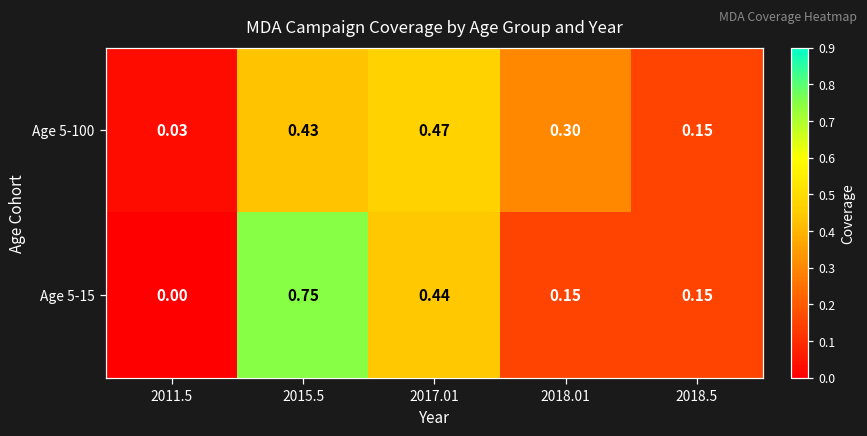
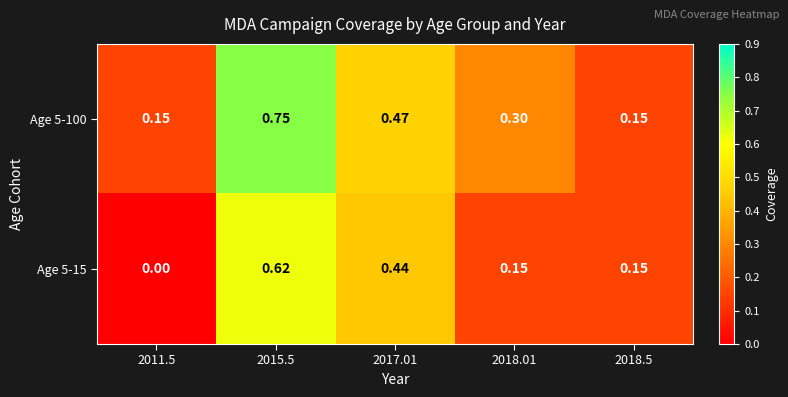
  {
    "Age 5-100": {
-     "2011.5": 0.03,
-     "2015.5": 0.43,
+     "2011.5": 0.15,
+     "2015.5": 0.75,
      "2017.01": 0.47,
      "2018.01": 0.30,
      "2018.5": 0.15
    },
    "Age 5-15": {
      "2011.5": 0.00,
-     "2015.5": 0.75,
+     "2015.5": 0.62,
      "2017.01": 0.44,
      "2018.01": 0.15,
      "2018.5": 0.15
    }
  }
